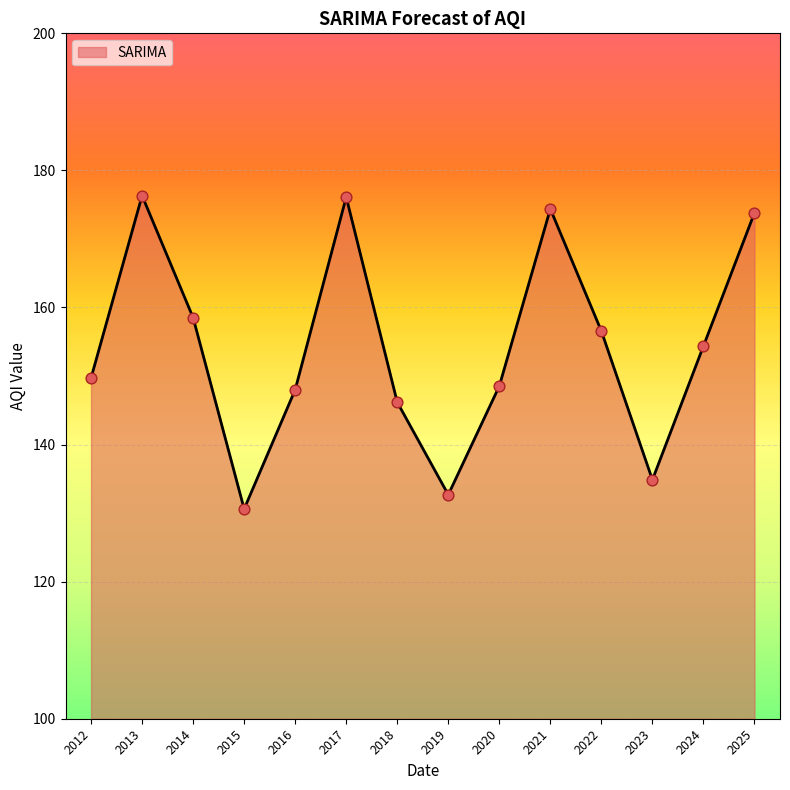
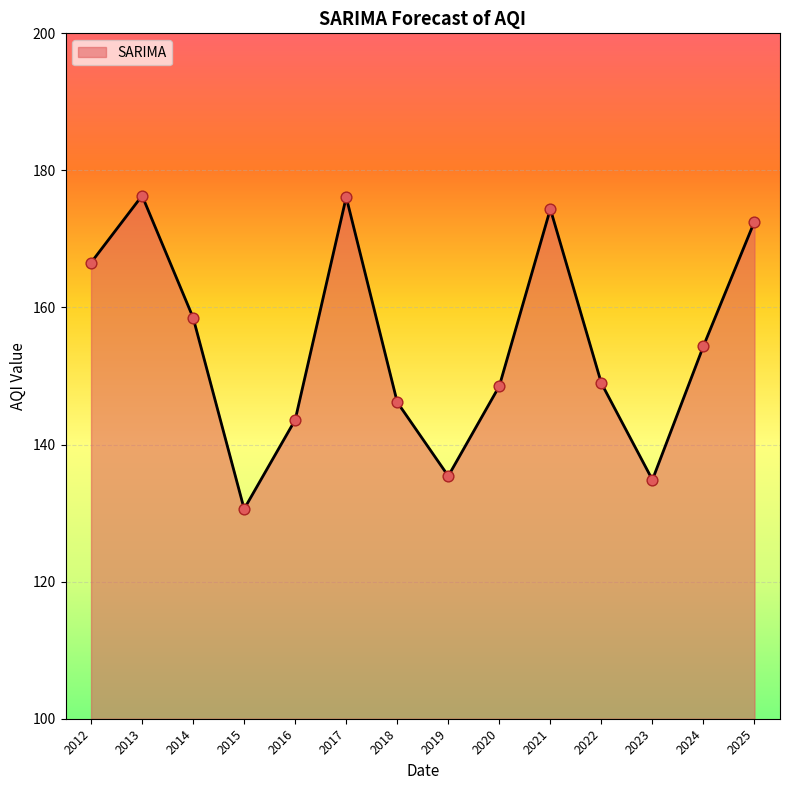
  {
-   "2012": 150,
+   "2012": 167,
    "2013": 176,
    "2014": 159,
    "2015": 131,
-   "2016": 148,
+   "2016": 144,
    "2017": 176,
    "2018": 146,
-   "2019": 133,
+   "2019": 135,
    "2020": 149,
    "2021": 174,
-   "2022": 157,
+   "2022": 149,
    "2023": 135,
    "2024": 154,
-   "2025": 174
+   "2025": 173
  }
